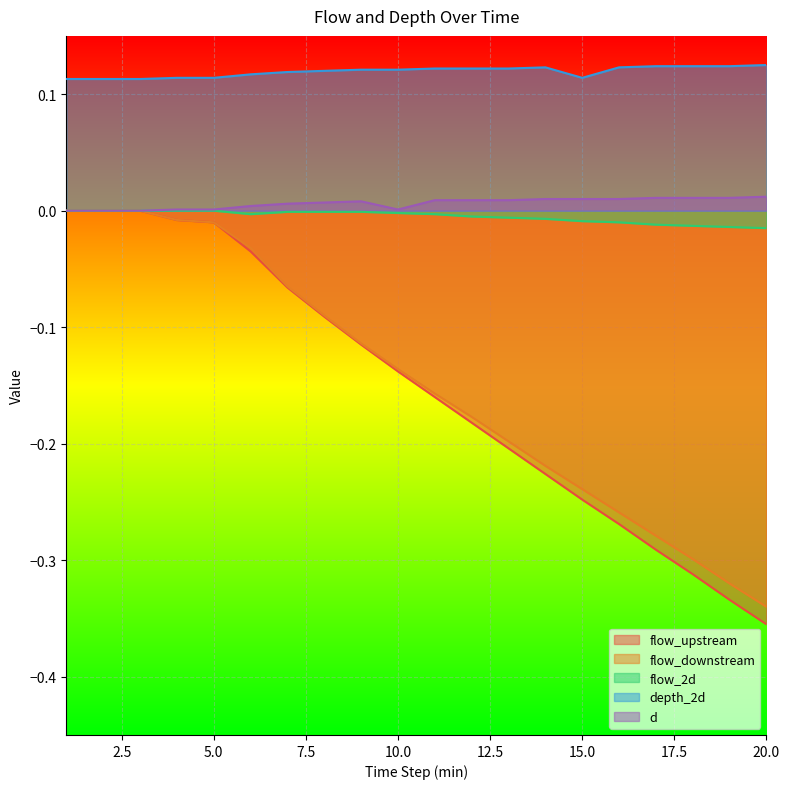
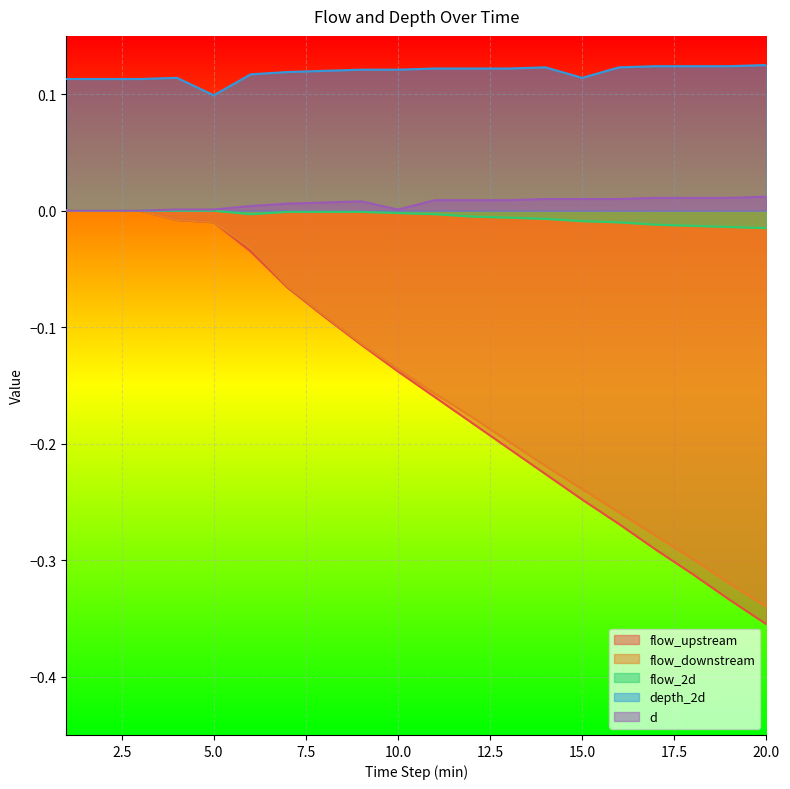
  {
    "depth_2d": {
-     "5.0": 0.114,
+     "5.0": 0.099,
      "10.0": 0.121,
      "15.0": 0.114,
      "20.0": 0.125
    },
    "d": {
      "15.0": 0.010,
      "20.0": 0.012
    }
  }
